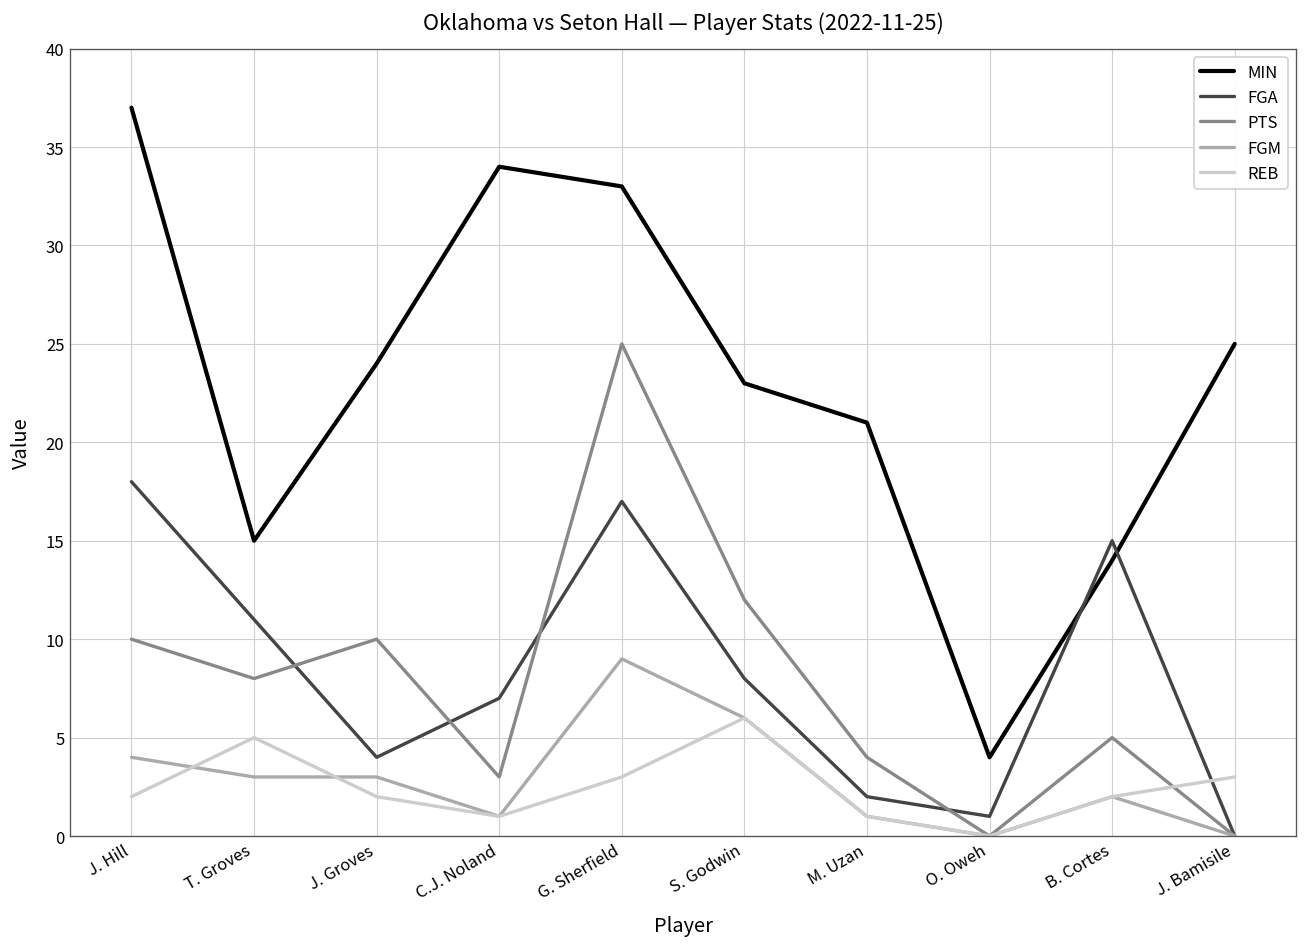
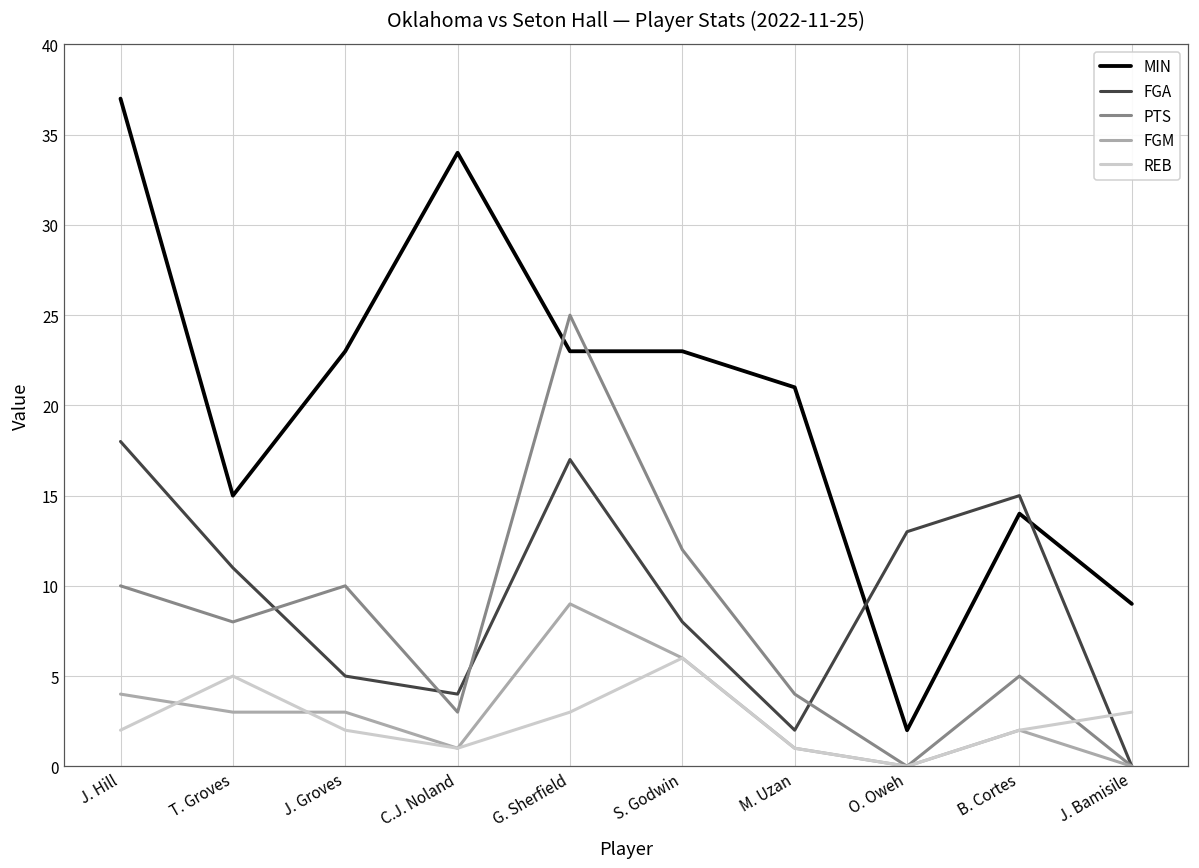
  {
    "MIN": {
      "J. Hill": 37,
      "T. Groves": 15,
-     "J. Groves": 24,
+     "J. Groves": 23,
      "C.J. Noland": 34,
-     "G. Sherfield": 33,
+     "G. Sherfield": 23,
      "S. Godwin": 23,
      "M. Uzan": 21,
-     "O. Oweh": 4,
+     "O. Oweh": 2,
      "B. Cortes": 14,
-     "J. Bamisile": 25
+     "J. Bamisile": 9
    },
    "FGA": {
      "J. Hill": 18,
      "T. Groves": 11,
-     "J. Groves": 4,
-     "C.J. Noland": 7,
+     "J. Groves": 5,
+     "C.J. Noland": 4,
      "G. Sherfield": 17,
      "S. Godwin": 8,
      "M. Uzan": 2,
-     "O. Oweh": 1,
+     "O. Oweh": 13,
      "B. Cortes": 15
    }
  }
